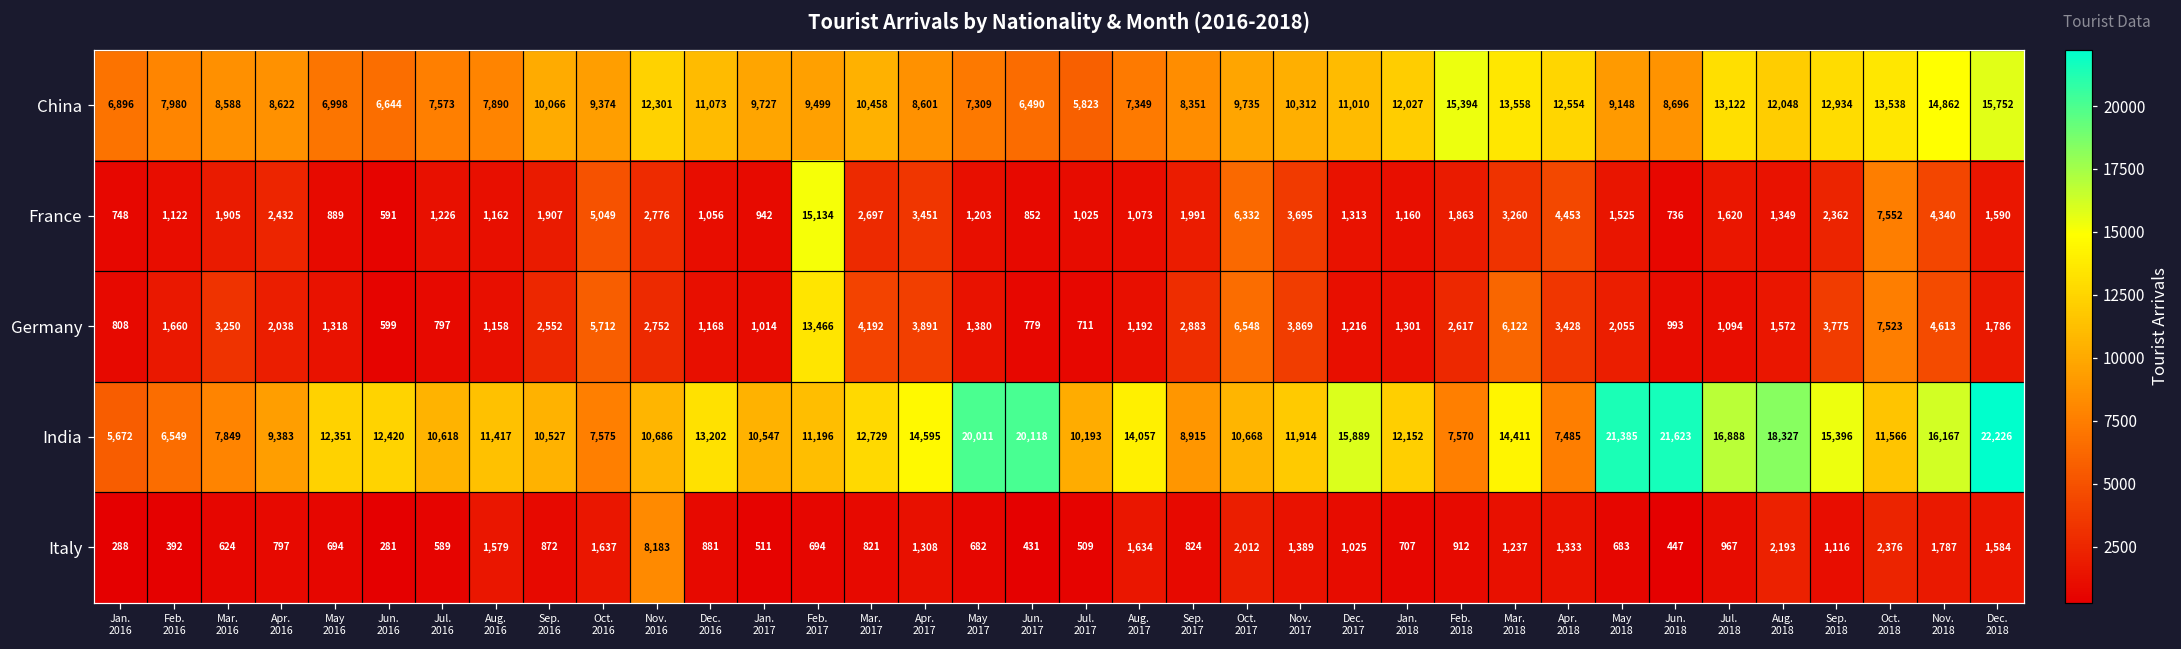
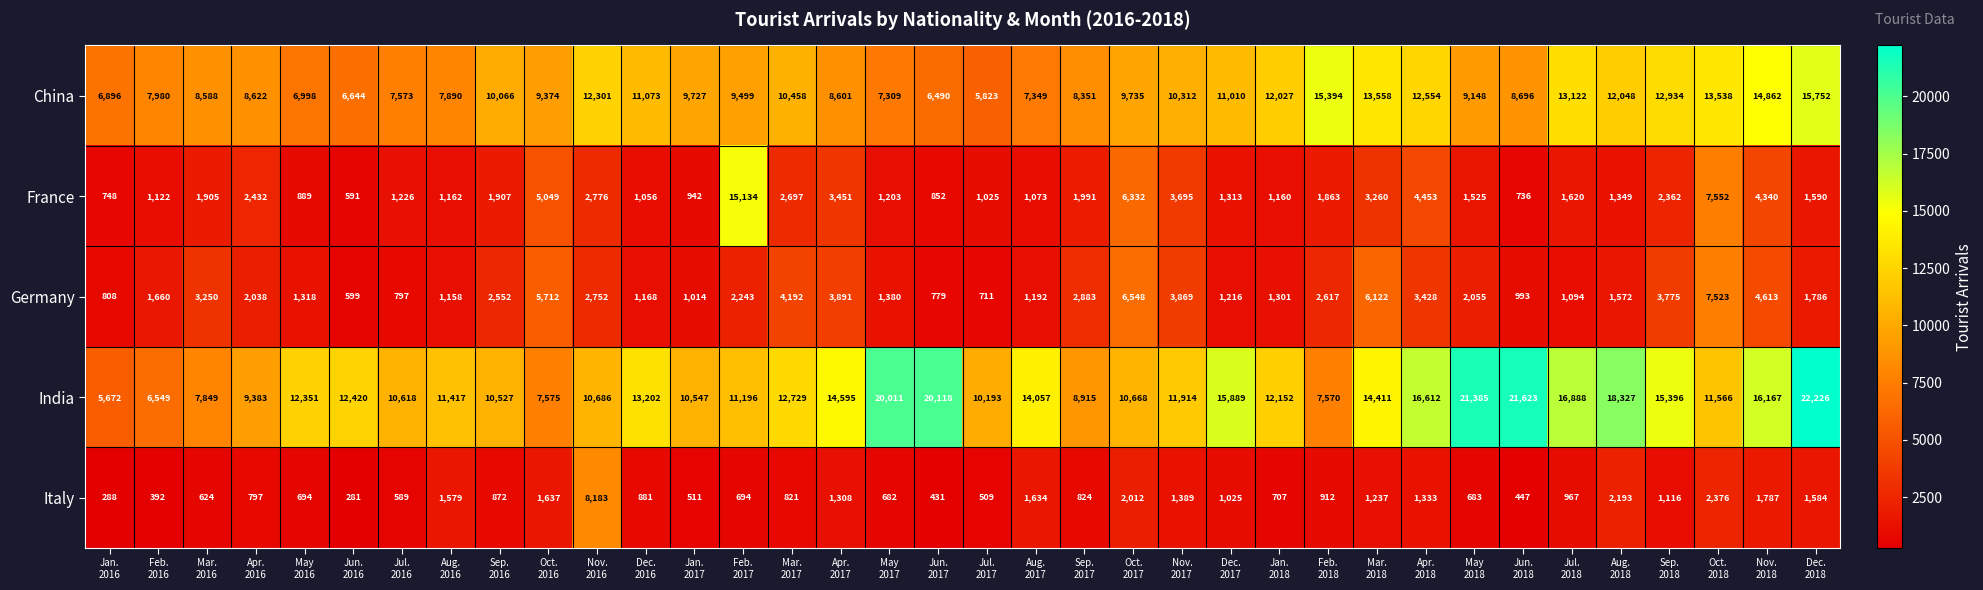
  {
    "China": {
      "Jan. 2016": "6,896",
      "Feb. 2016": "7,980",
      "Mar. 2016": "8,588",
      "Apr. 2016": "8,622",
      "May 2016": "6,998",
      "Jun. 2016": "6,644",
      "Jul. 2016": "7,573",
      "Aug. 2016": "7,890",
      "Sep. 2016": "10,066",
      "Oct. 2016": "9,374",
      "Nov. 2016": "12,301",
      "Dec. 2016": "11,073",
      "Jan. 2017": "9,727",
      "Feb. 2017": "9,499",
      "Mar. 2017": "10,458",
      "Apr. 2017": "8,601",
      "May 2017": "7,309",
      "Jun. 2017": "6,490",
      "Jul. 2017": "5,823",
      "Aug. 2017": "7,349",
      "Sep. 2017": "8,351",
      "Oct. 2017": "9,735",
      "Nov. 2017": "10,312",
      "Dec. 2017": "11,010",
      "Jan. 2018": "12,027",
      "Feb. 2018": "15,394",
      "Mar. 2018": "13,558",
      "Apr. 2018": "12,554",
      "May 2018": "9,148",
      "Jun. 2018": "8,696",
      "Jul. 2018": "13,122",
      "Aug. 2018": "12,048",
      "Sep. 2018": "12,934",
      "Oct. 2018": "13,538",
      "Nov. 2018": "14,862",
      "Dec. 2018": "15,752"
    },
    "France": {
      "Jan. 2016": "748",
      "Feb. 2016": "1,122",
      "Mar. 2016": "1,905",
      "Apr. 2016": "2,432",
      "May 2016": "889",
      "Jun. 2016": "591",
      "Jul. 2016": "1,226",
      "Aug. 2016": "1,162",
      "Sep. 2016": "1,907",
      "Oct. 2016": "5,049",
      "Nov. 2016": "2,776",
      "Dec. 2016": "1,056",
      "Jan. 2017": "942",
      "Feb. 2017": "15,134",
      "Mar. 2017": "2,697",
      "Apr. 2017": "3,451",
      "May 2017": "1,203",
      "Jun. 2017": "852",
      "Jul. 2017": "1,025",
      "Aug. 2017": "1,073",
      "Sep. 2017": "1,991",
      "Oct. 2017": "6,332",
      "Nov. 2017": "3,695",
      "Dec. 2017": "1,313",
      "Jan. 2018": "1,160",
      "Feb. 2018": "1,863",
      "Mar. 2018": "3,260",
      "Apr. 2018": "4,453",
      "May 2018": "1,525",
      "Jun. 2018": "736",
      "Jul. 2018": "1,620",
      "Aug. 2018": "1,349",
      "Sep. 2018": "2,362",
      "Oct. 2018": "7,552",
      "Nov. 2018": "4,340",
      "Dec. 2018": "1,590"
    },
    "Germany": {
      "Jan. 2016": "808",
      "Feb. 2016": "1,660",
      "Mar. 2016": "3,250",
      "Apr. 2016": "2,038",
      "May 2016": "1,318",
      "Jun. 2016": "599",
      "Jul. 2016": "797",
      "Aug. 2016": "1,158",
      "Sep. 2016": "2,552",
      "Oct. 2016": "5,712",
      "Nov. 2016": "2,752",
      "Dec. 2016": "1,168",
      "Jan. 2017": "1,014",
-     "Feb. 2017": "13,466",
+     "Feb. 2017": "2,243",
      "Mar. 2017": "4,192",
      "Apr. 2017": "3,891",
      "May 2017": "1,380",
      "Jun. 2017": "779",
      "Jul. 2017": "711",
      "Aug. 2017": "1,192",
      "Sep. 2017": "2,883",
      "Oct. 2017": "6,548",
      "Nov. 2017": "3,869",
      "Dec. 2017": "1,216",
      "Jan. 2018": "1,301",
      "Feb. 2018": "2,617",
      "Mar. 2018": "6,122",
      "Apr. 2018": "3,428",
      "May 2018": "2,055",
      "Jun. 2018": "993",
      "Jul. 2018": "1,094",
      "Aug. 2018": "1,572",
      "Sep. 2018": "3,775",
      "Oct. 2018": "7,523",
      "Nov. 2018": "4,613",
      "Dec. 2018": "1,786"
    },
    "India": {
      "Jan. 2016": "5,672",
      "Feb. 2016": "6,549",
      "Mar. 2016": "7,849",
      "Apr. 2016": "9,383",
      "May 2016": "12,351",
      "Jun. 2016": "12,420",
      "Jul. 2016": "10,618",
      "Aug. 2016": "11,417",
      "Sep. 2016": "10,527",
      "Oct. 2016": "7,575",
      "Nov. 2016": "10,686",
      "Dec. 2016": "13,202",
      "Jan. 2017": "10,547",
      "Feb. 2017": "11,196",
      "Mar. 2017": "12,729",
      "Apr. 2017": "14,595",
      "May 2017": "20,011",
      "Jun. 2017": "20,118",
      "Jul. 2017": "10,193",
      "Aug. 2017": "14,057",
      "Sep. 2017": "8,915",
      "Oct. 2017": "10,668",
      "Nov. 2017": "11,914",
      "Dec. 2017": "15,889",
      "Jan. 2018": "12,152",
      "Feb. 2018": "7,570",
      "Mar. 2018": "14,411",
-     "Apr. 2018": "7,485",
+     "Apr. 2018": "16,612",
      "May 2018": "21,385",
      "Jun. 2018": "21,623",
      "Jul. 2018": "16,888",
      "Aug. 2018": "18,327",
      "Sep. 2018": "15,396",
      "Oct. 2018": "11,566",
      "Nov. 2018": "16,167",
      "Dec. 2018": "22,226"
    },
    "Italy": {
      "Jan. 2016": "288",
      "Feb. 2016": "392",
      "Mar. 2016": "624",
      "Apr. 2016": "797",
      "May 2016": "694",
      "Jun. 2016": "281",
      "Jul. 2016": "589",
      "Aug. 2016": "1,579",
      "Sep. 2016": "872",
      "Oct. 2016": "1,637",
      "Nov. 2016": "8,183",
      "Dec. 2016": "881",
      "Jan. 2017": "511",
      "Feb. 2017": "694",
      "Mar. 2017": "821",
      "Apr. 2017": "1,308",
      "May 2017": "682",
      "Jun. 2017": "431",
      "Jul. 2017": "509",
      "Aug. 2017": "1,634",
      "Sep. 2017": "824",
      "Oct. 2017": "2,012",
      "Nov. 2017": "1,389",
      "Dec. 2017": "1,025",
      "Jan. 2018": "707",
      "Feb. 2018": "912",
      "Mar. 2018": "1,237",
      "Apr. 2018": "1,333",
      "May 2018": "683",
      "Jun. 2018": "447",
      "Jul. 2018": "967",
      "Aug. 2018": "2,193",
      "Sep. 2018": "1,116",
      "Oct. 2018": "2,376",
      "Nov. 2018": "1,787",
      "Dec. 2018": "1,584"
    }
  }
